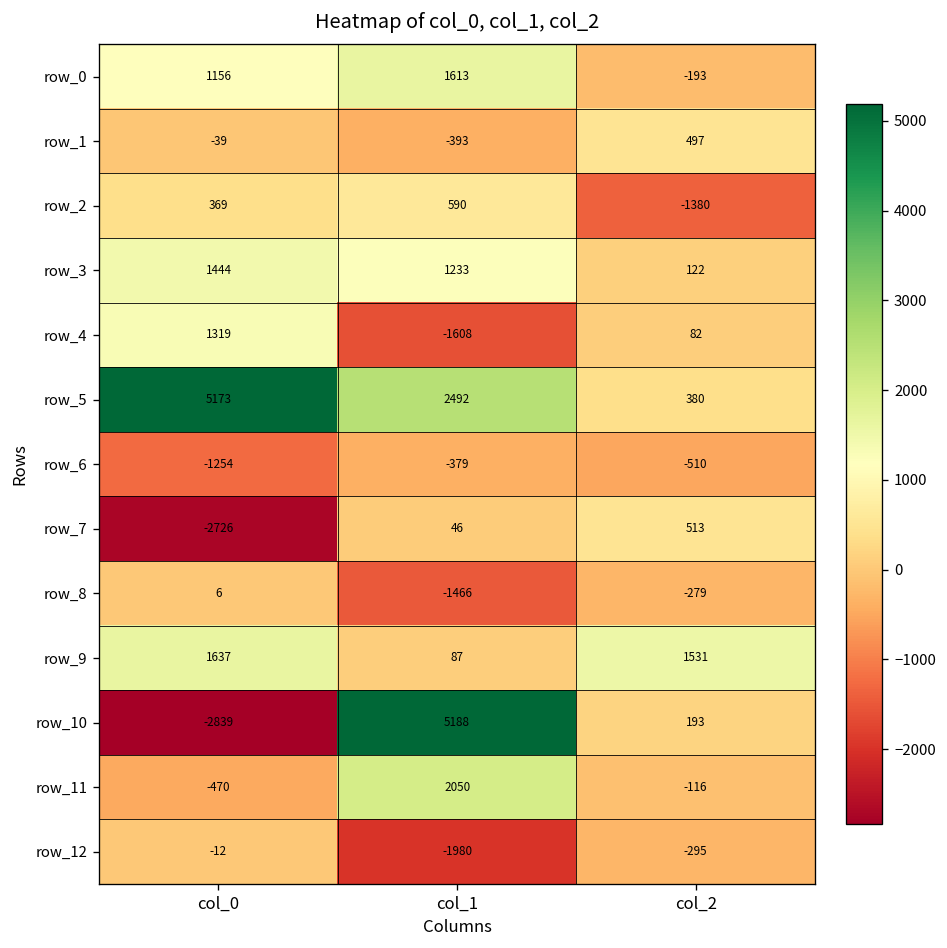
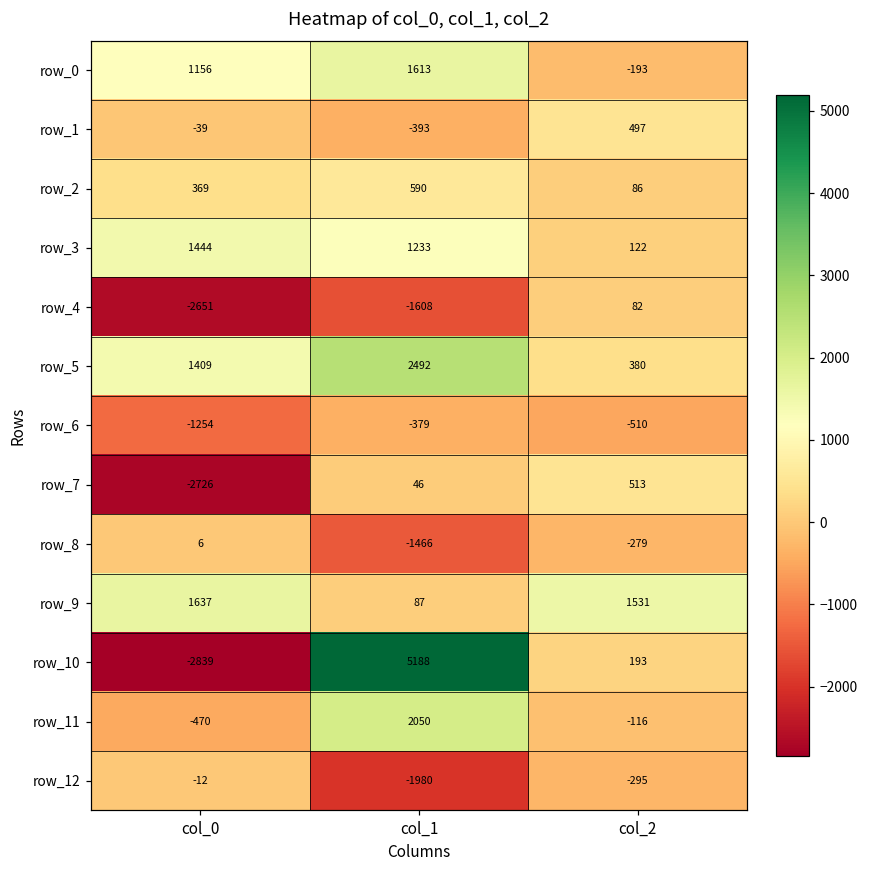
  {
    "row_0": {
      "col_0": 1156,
      "col_1": 1613,
      "col_2": -193
    },
    "row_1": {
      "col_0": -39,
      "col_1": -393,
      "col_2": 497
    },
    "row_2": {
      "col_0": 369,
      "col_1": 590,
-     "col_2": -1380
+     "col_2": 86
    },
    "row_3": {
      "col_0": 1444,
      "col_1": 1233,
      "col_2": 122
    },
    "row_4": {
-     "col_0": 1319,
+     "col_0": -2651,
      "col_1": -1608,
      "col_2": 82
    },
    "row_5": {
-     "col_0": 5173,
+     "col_0": 1409,
      "col_1": 2492,
      "col_2": 380
    },
    "row_6": {
      "col_0": -1254,
      "col_1": -379,
      "col_2": -510
    },
    "row_7": {
      "col_0": -2726,
      "col_1": 46,
      "col_2": 513
    },
    "row_8": {
      "col_0": 6,
      "col_1": -1466,
      "col_2": -279
    },
    "row_9": {
      "col_0": 1637,
      "col_1": 87,
      "col_2": 1531
    },
    "row_10": {
      "col_0": -2839,
      "col_1": 5188,
      "col_2": 193
    },
    "row_11": {
      "col_0": -470,
      "col_1": 2050,
      "col_2": -116
    },
    "row_12": {
      "col_0": -12,
      "col_1": -1980,
      "col_2": -295
    }
  }
